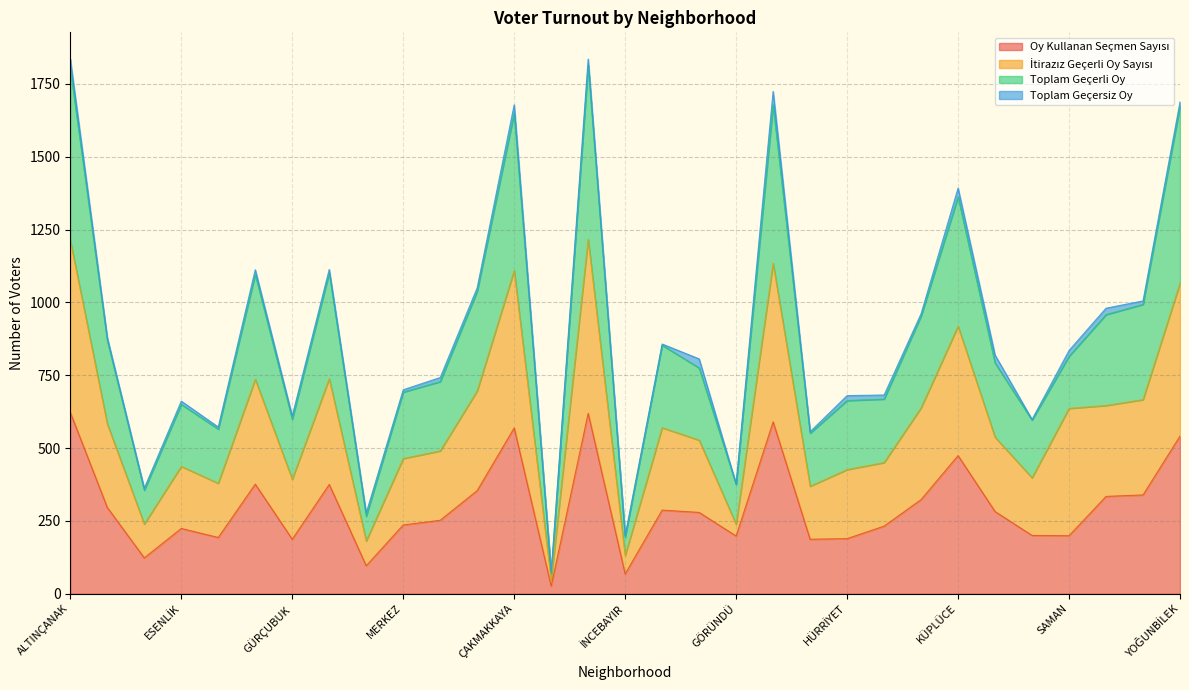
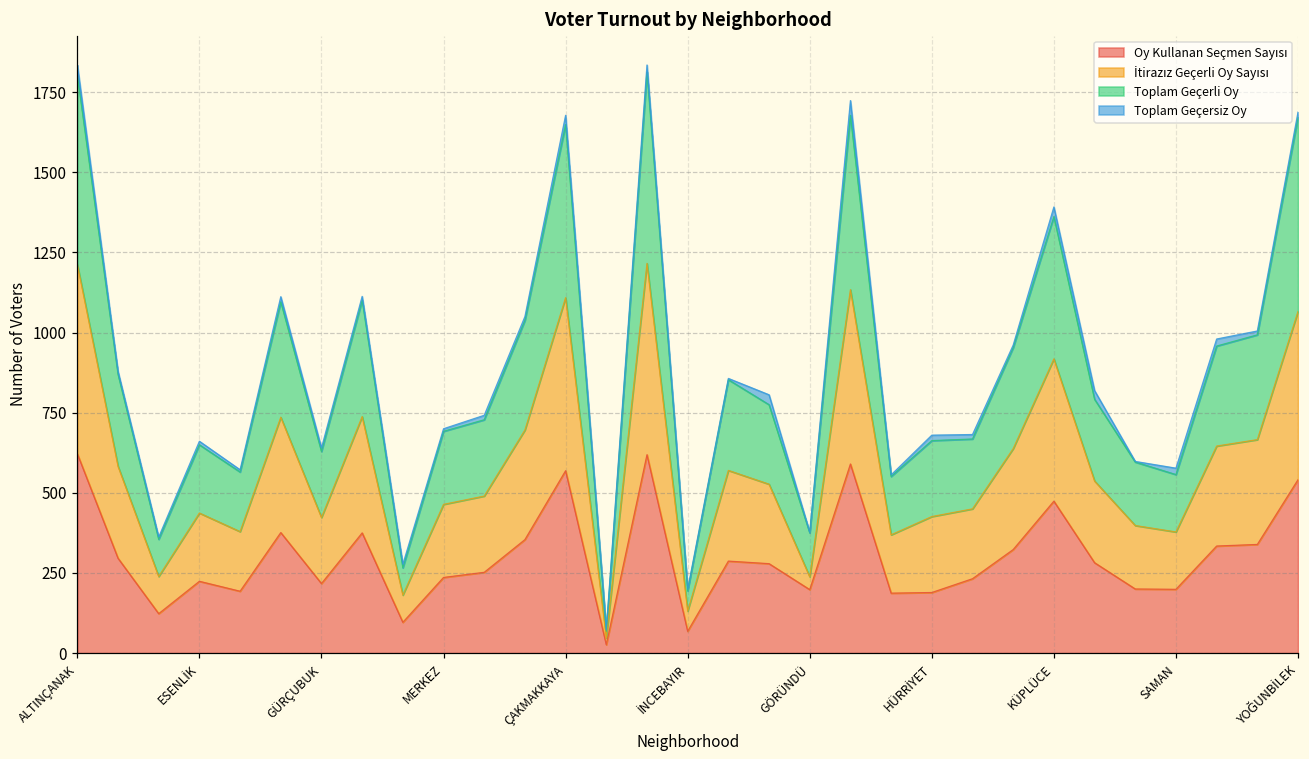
  {
    "Oy Kullanan Seçmen Sayısı": {
      "ALTINÇANAK": 620,
      "ESENLİK": 220,
-     "GÜRÇUBUK": 190,
+     "GÜRÇUBUK": 220,
      "MERKEZ": 240,
      "ÇAKMAKKAYA": 570,
      "İNCEBAYIR": 70,
      "GÖRÜNDÜ": 200,
      "HÜRRİYET": 190,
      "KÜPLÜCE": 470,
      "SAMAN": 200,
      "YOĞUNBİLEK": 540
    },
    "İtirazız Geçerli Oy Sayısı": {
      "ALTINÇANAK": 590,
      "ESENLİK": 210,
      "GÜRÇUBUK": 210,
      "MERKEZ": 230,
      "ÇAKMAKKAYA": 540,
      "İNCEBAYIR": 60,
      "GÖRÜNDÜ": 40,
      "HÜRRİYET": 240,
      "KÜPLÜCE": 440,
-     "SAMAN": 440,
+     "SAMAN": 180,
      "YOĞUNBİLEK": 530
    },
    "Toplam Geçerli Oy": {
      "ALTINÇANAK": 590,
      "ESENLİK": 210,
      "GÜRÇUBUK": 210,
      "ÇAKMAKKAYA": 540,
      "HÜRRİYET": 240,
      "KÜPLÜCE": 440,
      "SAMAN": 180,
      "YOĞUNBİLEK": 610
    },
    "Toplam Geçersiz Oy": {
      "ALTINÇANAK": 30,
      "ESENLİK": 10,
      "GÜRÇUBUK": 10,
      "ÇAKMAKKAYA": 30,
      "HÜRRİYET": 20,
      "KÜPLÜCE": 30,
      "SAMAN": 20,
      "YOĞUNBİLEK": 20
    }
  }
